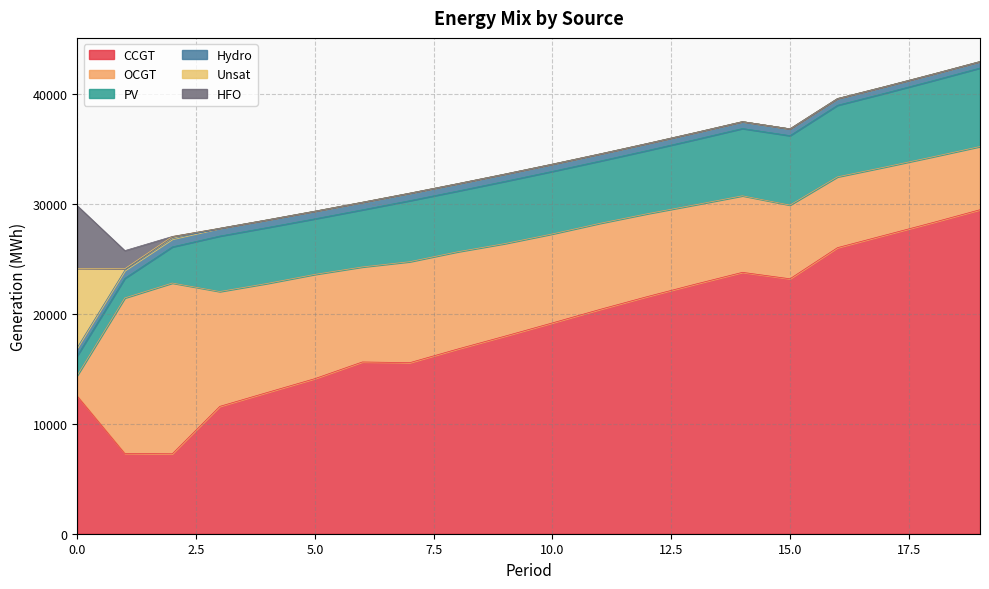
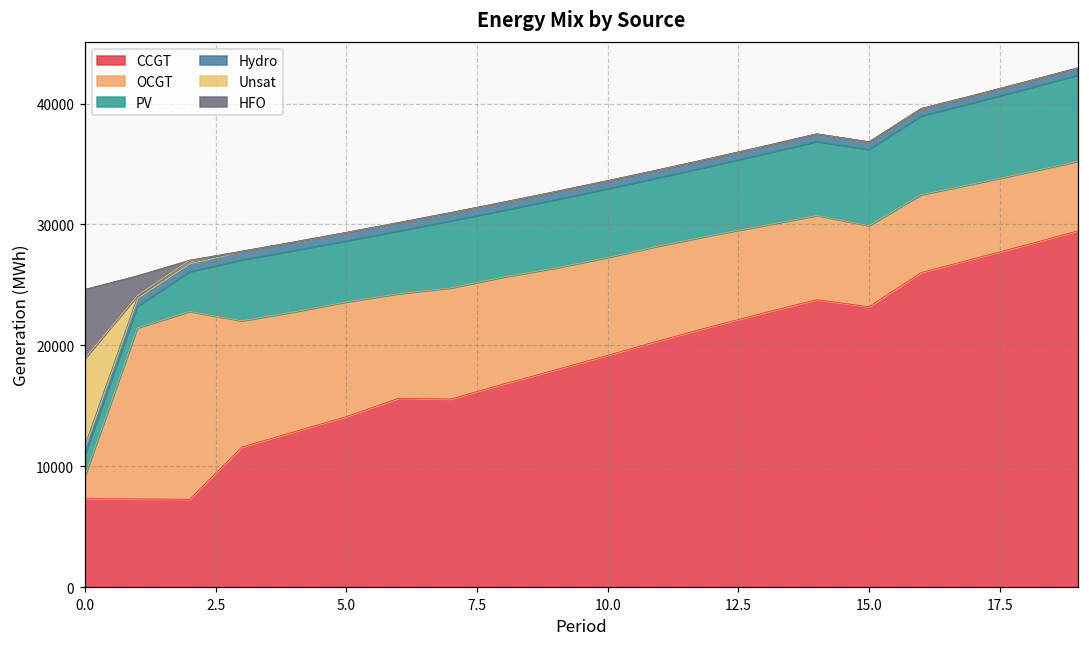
  {
    "CCGT": {
-     "0.0": 12500,
+     "0.0": 7300,
      "5.0": 14100,
      "10.0": 19200,
      "15.0": 23200
    }
  }
